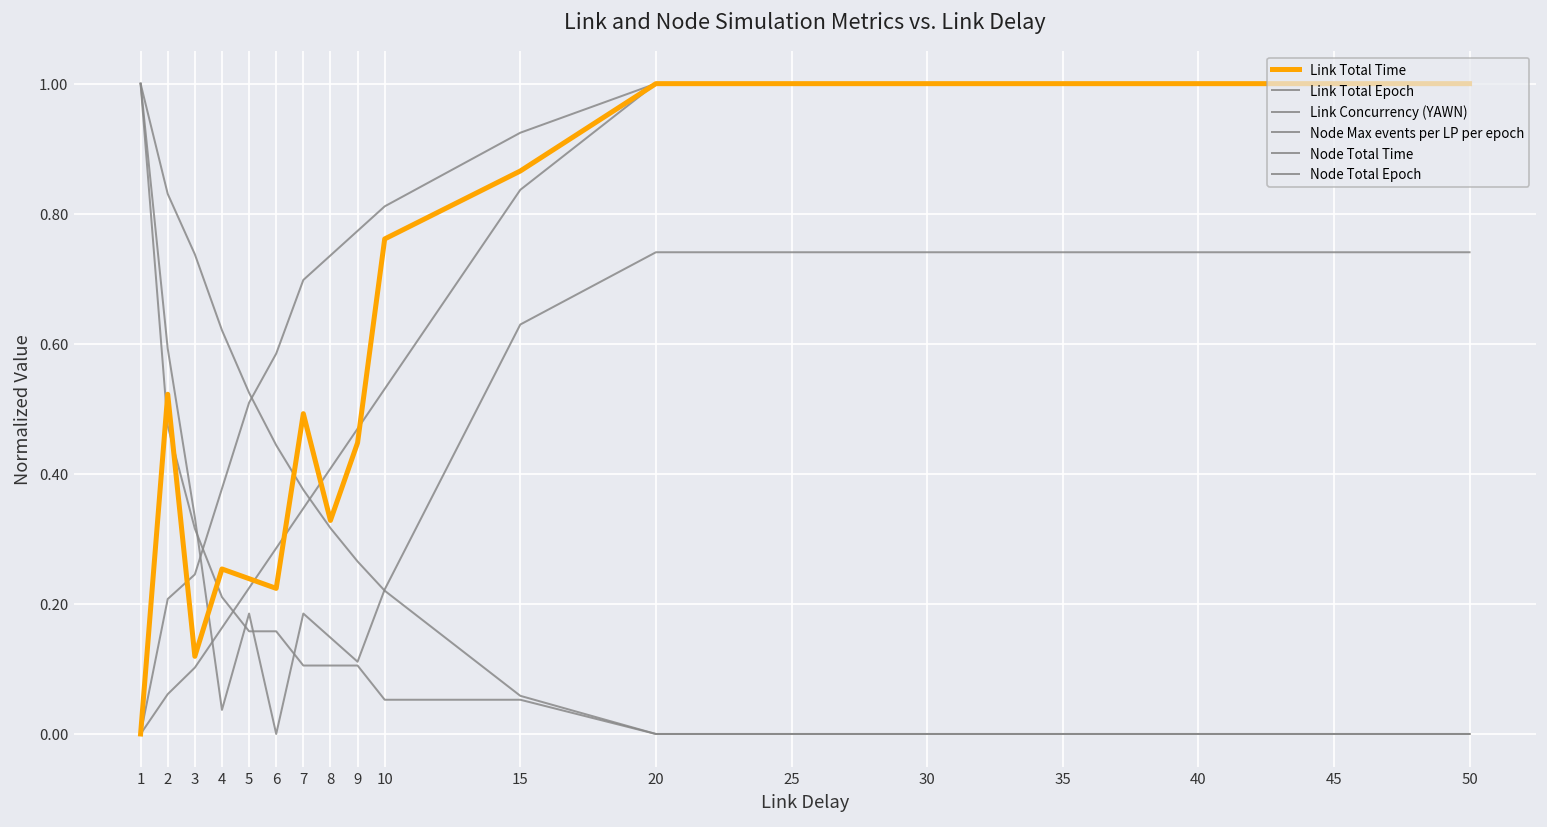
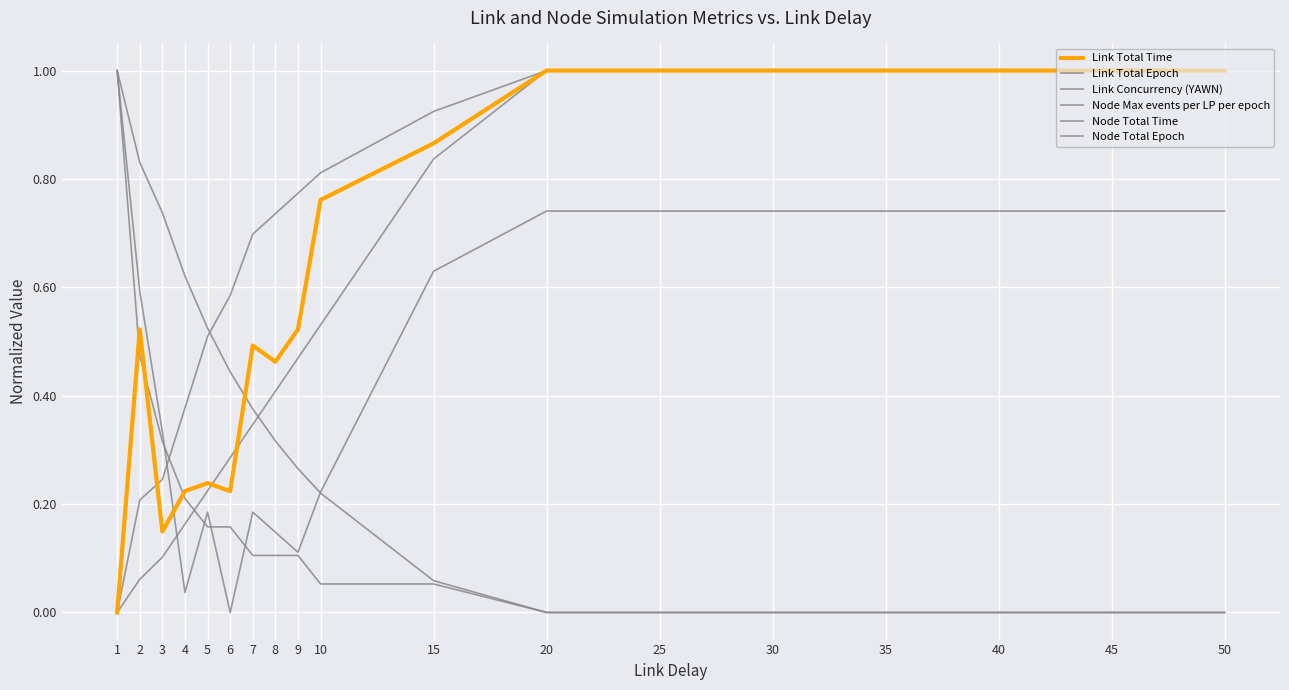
  {
    "Link Total Time": {
      "2": 0.52,
-     "3": 0.12,
-     "4": 0.25,
+     "3": 0.15,
+     "4": 0.22,
      "5": 0.24,
      "6": 0.22,
      "7": 0.49,
-     "8": 0.33,
-     "9": 0.45,
+     "8": 0.46,
+     "9": 0.52,
      "10": 0.76,
      "15": 0.87
    }
  }
